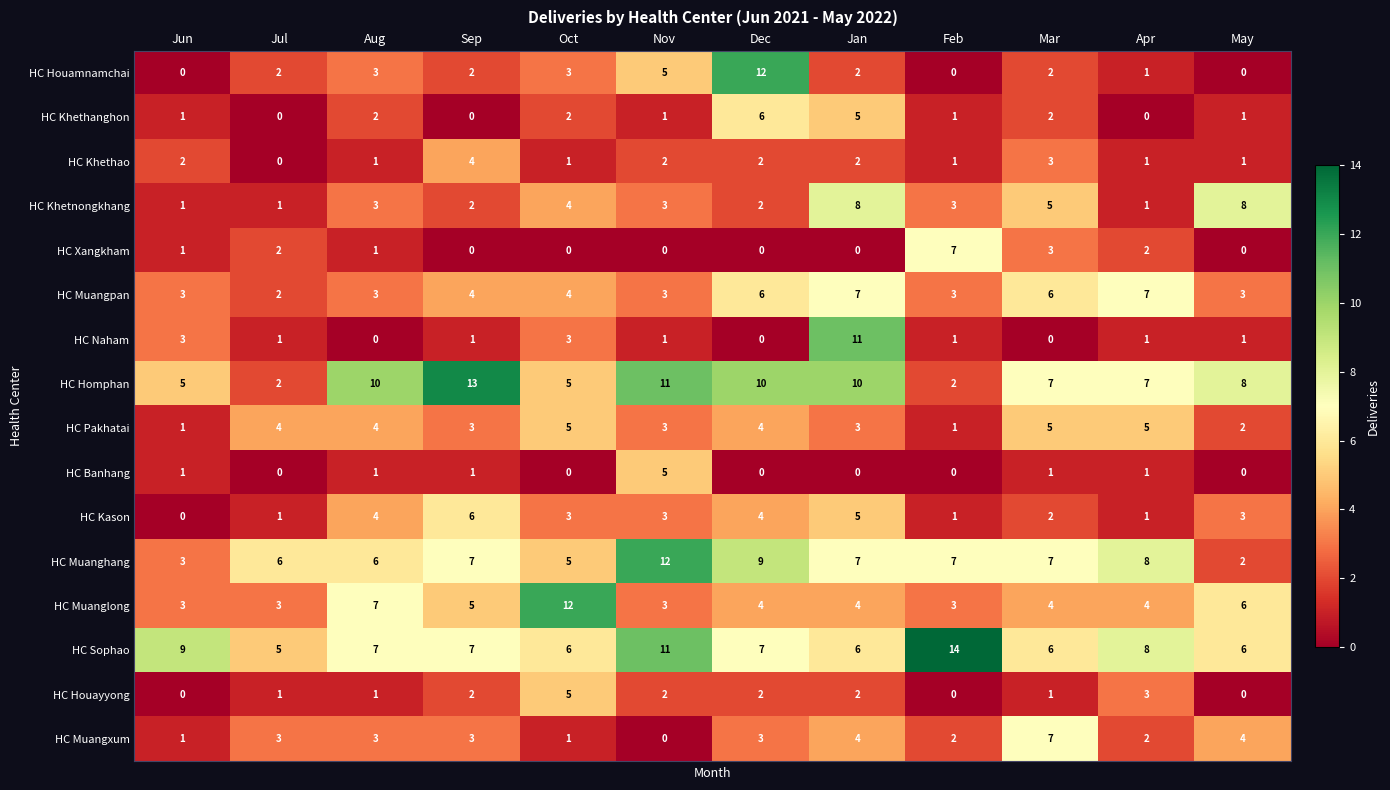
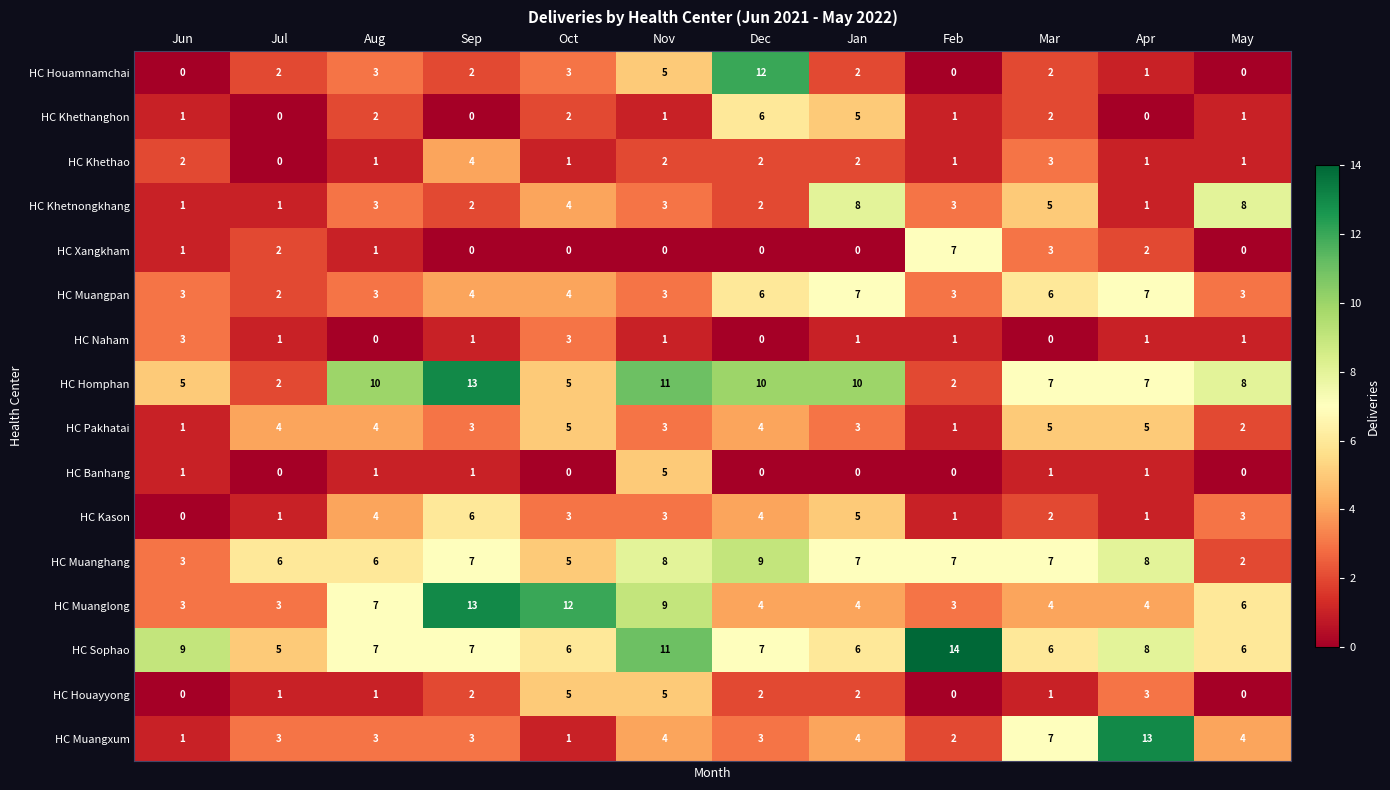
  {
    "HC Houamnamchai": {
      "Jun": 0,
      "Jul": 2,
      "Aug": 3,
      "Sep": 2,
      "Oct": 3,
      "Nov": 5,
      "Dec": 12,
      "Jan": 2,
      "Feb": 0,
      "Mar": 2,
      "Apr": 1,
      "May": 0
    },
    "HC Khethanghon": {
      "Jun": 1,
      "Jul": 0,
      "Aug": 2,
      "Sep": 0,
      "Oct": 2,
      "Nov": 1,
      "Dec": 6,
      "Jan": 5,
      "Feb": 1,
      "Mar": 2,
      "Apr": 0,
      "May": 1
    },
    "HC Khethao": {
      "Jun": 2,
      "Jul": 0,
      "Aug": 1,
      "Sep": 4,
      "Oct": 1,
      "Nov": 2,
      "Dec": 2,
      "Jan": 2,
      "Feb": 1,
      "Mar": 3,
      "Apr": 1,
      "May": 1
    },
    "HC Khetnongkhang": {
      "Jun": 1,
      "Jul": 1,
      "Aug": 3,
      "Sep": 2,
      "Oct": 4,
      "Nov": 3,
      "Dec": 2,
      "Jan": 8,
      "Feb": 3,
      "Mar": 5,
      "Apr": 1,
      "May": 8
    },
    "HC Xangkham": {
      "Jun": 1,
      "Jul": 2,
      "Aug": 1,
      "Sep": 0,
      "Oct": 0,
      "Nov": 0,
      "Dec": 0,
      "Jan": 0,
      "Feb": 7,
      "Mar": 3,
      "Apr": 2,
      "May": 0
    },
    "HC Muangpan": {
      "Jun": 3,
      "Jul": 2,
      "Aug": 3,
      "Sep": 4,
      "Oct": 4,
      "Nov": 3,
      "Dec": 6,
      "Jan": 7,
      "Feb": 3,
      "Mar": 6,
      "Apr": 7,
      "May": 3
    },
    "HC Naham": {
      "Jun": 3,
      "Jul": 1,
      "Aug": 0,
      "Sep": 1,
      "Oct": 3,
      "Nov": 1,
      "Dec": 0,
-     "Jan": 11,
+     "Jan": 1,
      "Feb": 1,
      "Mar": 0,
      "Apr": 1,
      "May": 1
    },
    "HC Homphan": {
      "Jun": 5,
      "Jul": 2,
      "Aug": 10,
      "Sep": 13,
      "Oct": 5,
      "Nov": 11,
      "Dec": 10,
      "Jan": 10,
      "Feb": 2,
      "Mar": 7,
      "Apr": 7,
      "May": 8
    },
    "HC Pakhatai": {
      "Jun": 1,
      "Jul": 4,
      "Aug": 4,
      "Sep": 3,
      "Oct": 5,
      "Nov": 3,
      "Dec": 4,
      "Jan": 3,
      "Feb": 1,
      "Mar": 5,
      "Apr": 5,
      "May": 2
    },
    "HC Banhang": {
      "Jun": 1,
      "Jul": 0,
      "Aug": 1,
      "Sep": 1,
      "Oct": 0,
      "Nov": 5,
      "Dec": 0,
      "Jan": 0,
      "Feb": 0,
      "Mar": 1,
      "Apr": 1,
      "May": 0
    },
    "HC Kason": {
      "Jun": 0,
      "Jul": 1,
      "Aug": 4,
      "Sep": 6,
      "Oct": 3,
      "Nov": 3,
      "Dec": 4,
      "Jan": 5,
      "Feb": 1,
      "Mar": 2,
      "Apr": 1,
      "May": 3
    },
    "HC Muanghang": {
      "Jun": 3,
      "Jul": 6,
      "Aug": 6,
      "Sep": 7,
      "Oct": 5,
-     "Nov": 12,
+     "Nov": 8,
      "Dec": 9,
      "Jan": 7,
      "Feb": 7,
      "Mar": 7,
      "Apr": 8,
      "May": 2
    },
    "HC Muanglong": {
      "Jun": 3,
      "Jul": 3,
      "Aug": 7,
-     "Sep": 5,
+     "Sep": 13,
      "Oct": 12,
-     "Nov": 3,
+     "Nov": 9,
      "Dec": 4,
      "Jan": 4,
      "Feb": 3,
      "Mar": 4,
      "Apr": 4,
      "May": 6
    },
    "HC Sophao": {
      "Jun": 9,
      "Jul": 5,
      "Aug": 7,
      "Sep": 7,
      "Oct": 6,
      "Nov": 11,
      "Dec": 7,
      "Jan": 6,
      "Feb": 14,
      "Mar": 6,
      "Apr": 8,
      "May": 6
    },
    "HC Houayyong": {
      "Jun": 0,
      "Jul": 1,
      "Aug": 1,
      "Sep": 2,
      "Oct": 5,
-     "Nov": 2,
+     "Nov": 5,
      "Dec": 2,
      "Jan": 2,
      "Feb": 0,
      "Mar": 1,
      "Apr": 3,
      "May": 0
    },
    "HC Muangxum": {
      "Jun": 1,
      "Jul": 3,
      "Aug": 3,
      "Sep": 3,
      "Oct": 1,
-     "Nov": 0,
+     "Nov": 4,
      "Dec": 3,
      "Jan": 4,
      "Feb": 2,
      "Mar": 7,
-     "Apr": 2,
+     "Apr": 13,
      "May": 4
    }
  }
